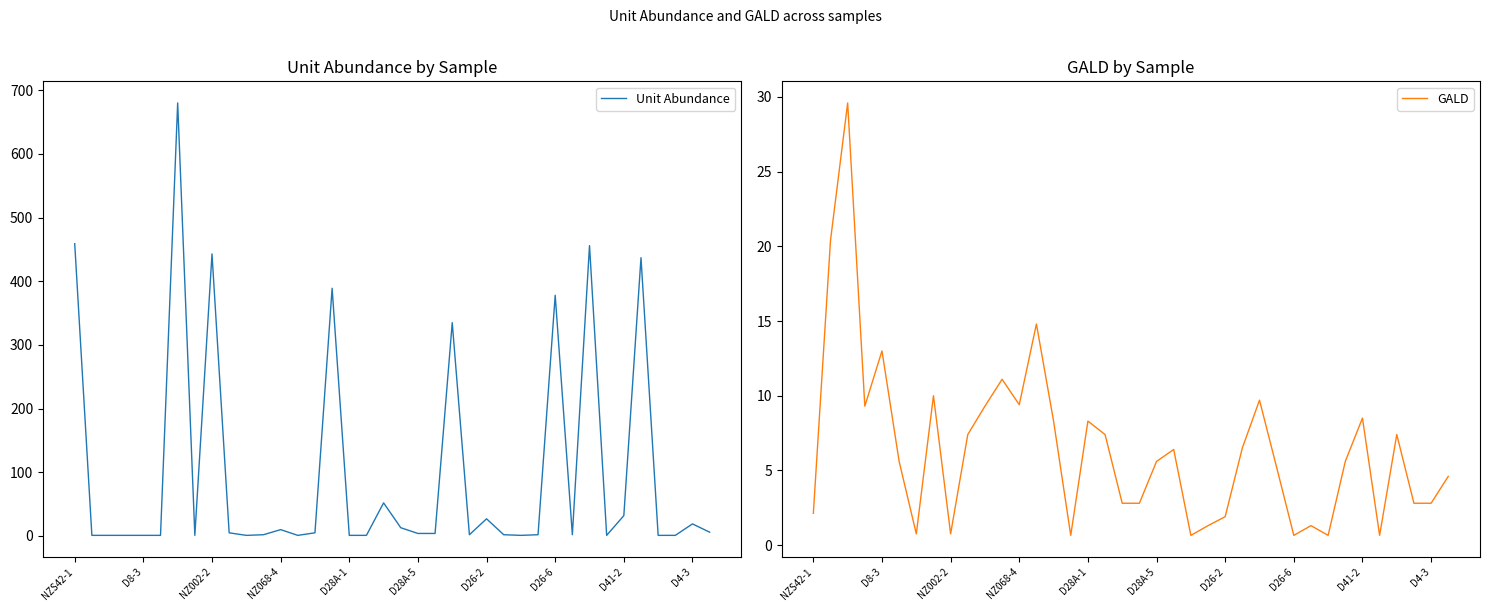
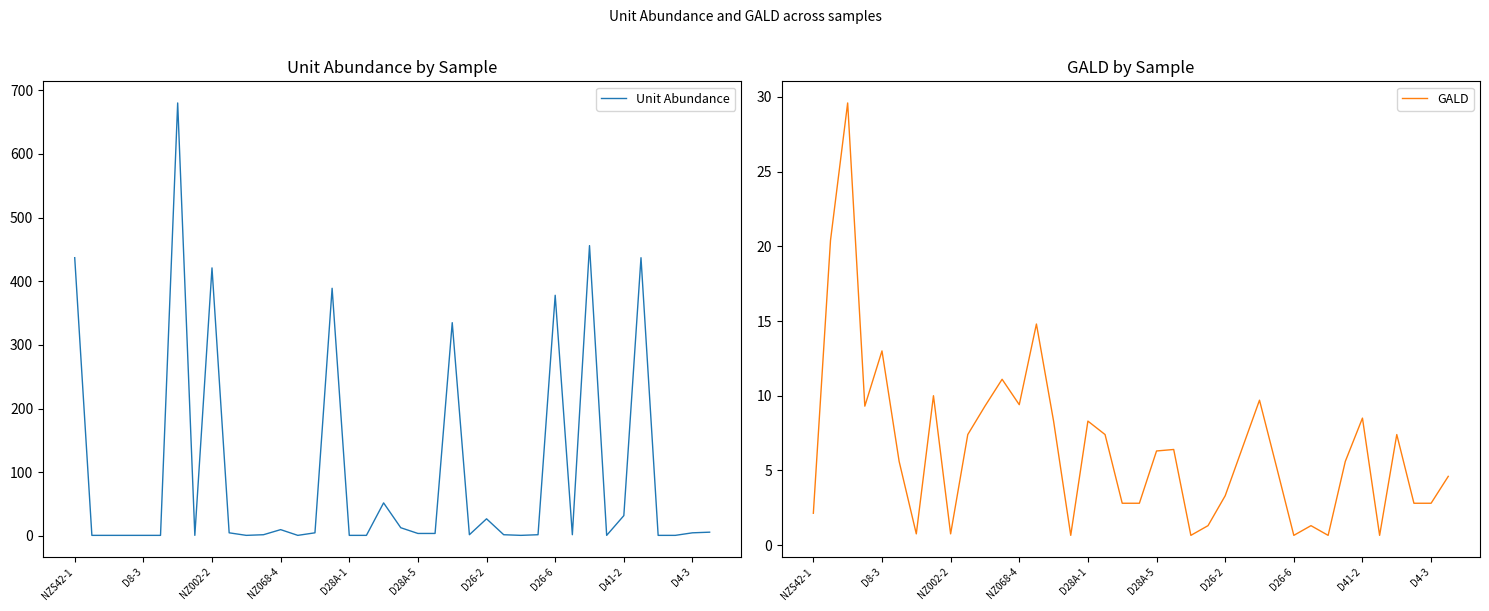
  {
    "Unit Abundance by Sample": {
-     "NZS42-1": 460,
+     "NZS42-1": 440,
      "D8-3": 0,
-     "NZ002-2": 440,
+     "NZ002-2": 420,
      "NZ068-4": 10,
      "D28A-1": 0,
      "D28A-5": 0,
      "D26-2": 30,
      "D26-6": 380,
      "D41-2": 30,
-     "D4-3": 20
+     "D4-3": 10
    },
    "GALD by Sample": {
      "NZS42-1": 2.1,
      "D8-3": 13.0,
      "NZ002-2": 0.8,
      "NZ068-4": 9.4,
      "D28A-1": 8.3,
-     "D28A-5": 5.6,
-     "D26-2": 1.9,
+     "D28A-5": 6.3,
+     "D26-2": 3.3,
      "D26-6": 0.7,
      "D41-2": 8.5,
      "D4-3": 2.8
    }
  }
